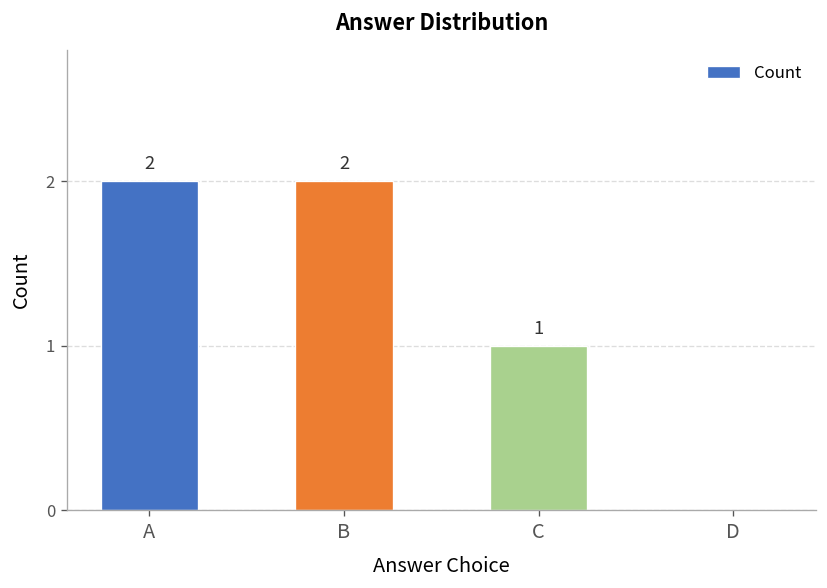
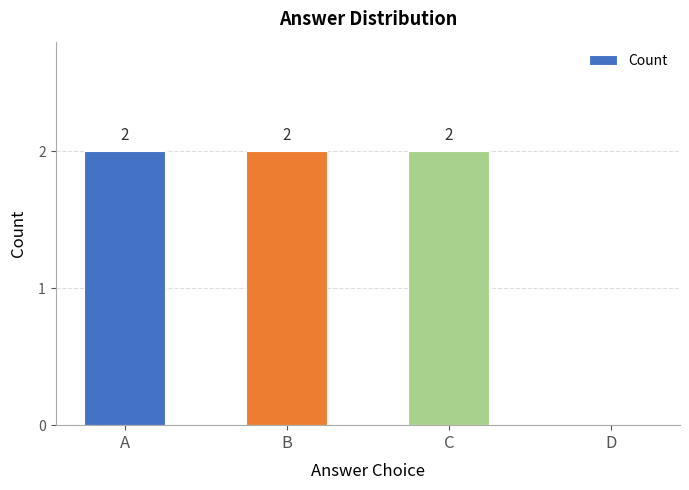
  {
    "A": 2,
    "B": 2,
-   "C": 1
+   "C": 2
  }
